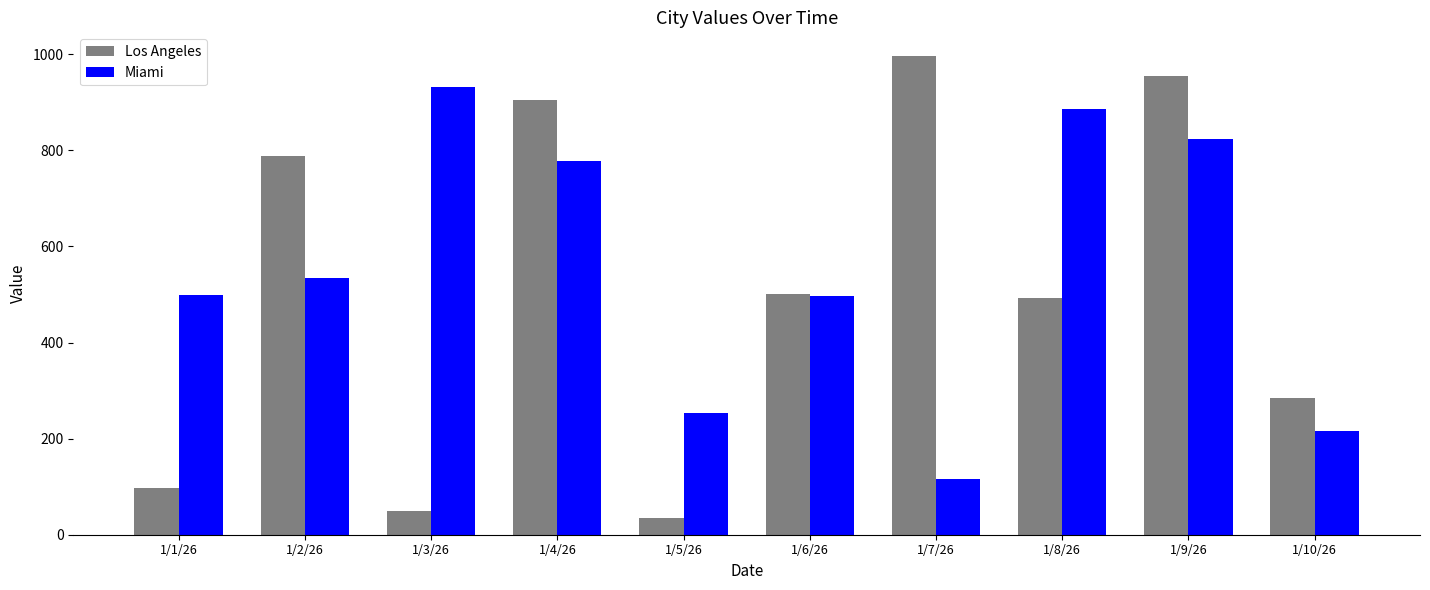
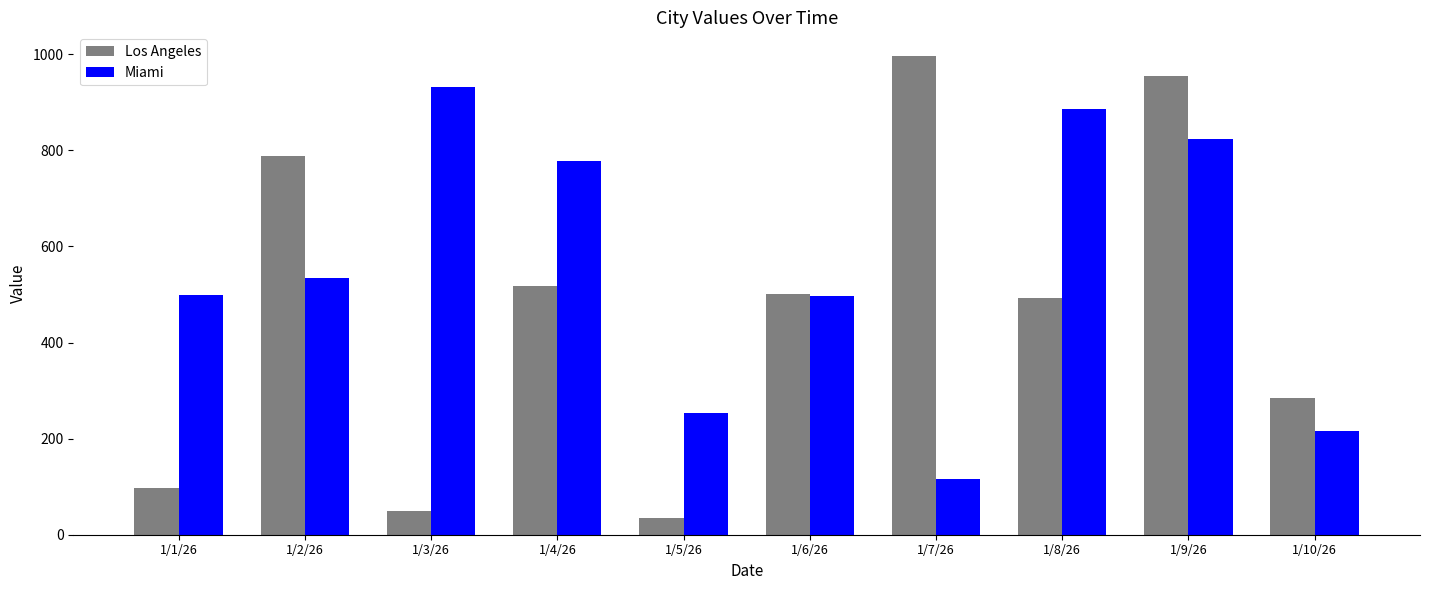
  {
    "Los Angeles": {
      "1/1/26": 100,
      "1/2/26": 790,
      "1/3/26": 50,
-     "1/4/26": 900,
+     "1/4/26": 520,
      "1/5/26": 40,
      "1/6/26": 500,
      "1/7/26": 1000,
      "1/8/26": 490,
      "1/9/26": 950,
      "1/10/26": 290
    },
    "Miami": {
      "1/1/26": 500,
      "1/2/26": 530,
      "1/3/26": 930,
      "1/4/26": 780,
      "1/5/26": 250,
      "1/6/26": 500,
      "1/7/26": 120,
      "1/8/26": 890,
      "1/9/26": 820,
      "1/10/26": 220
    }
  }
